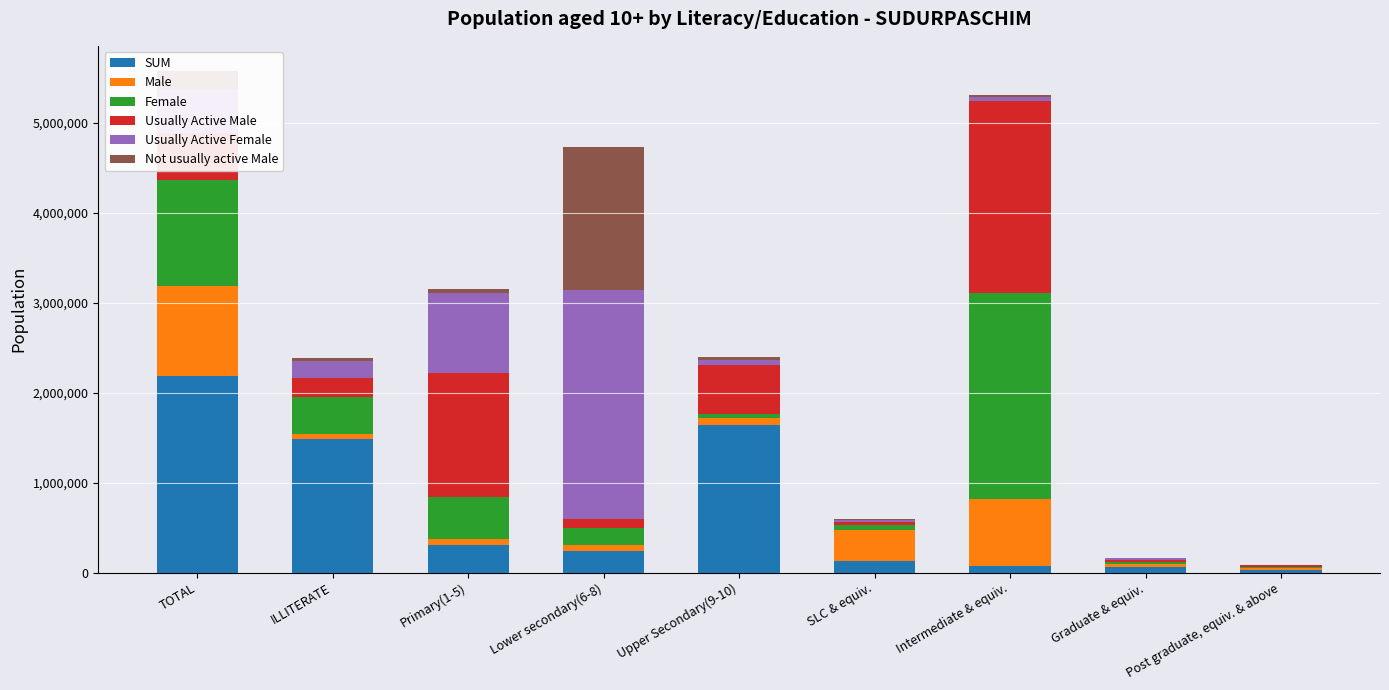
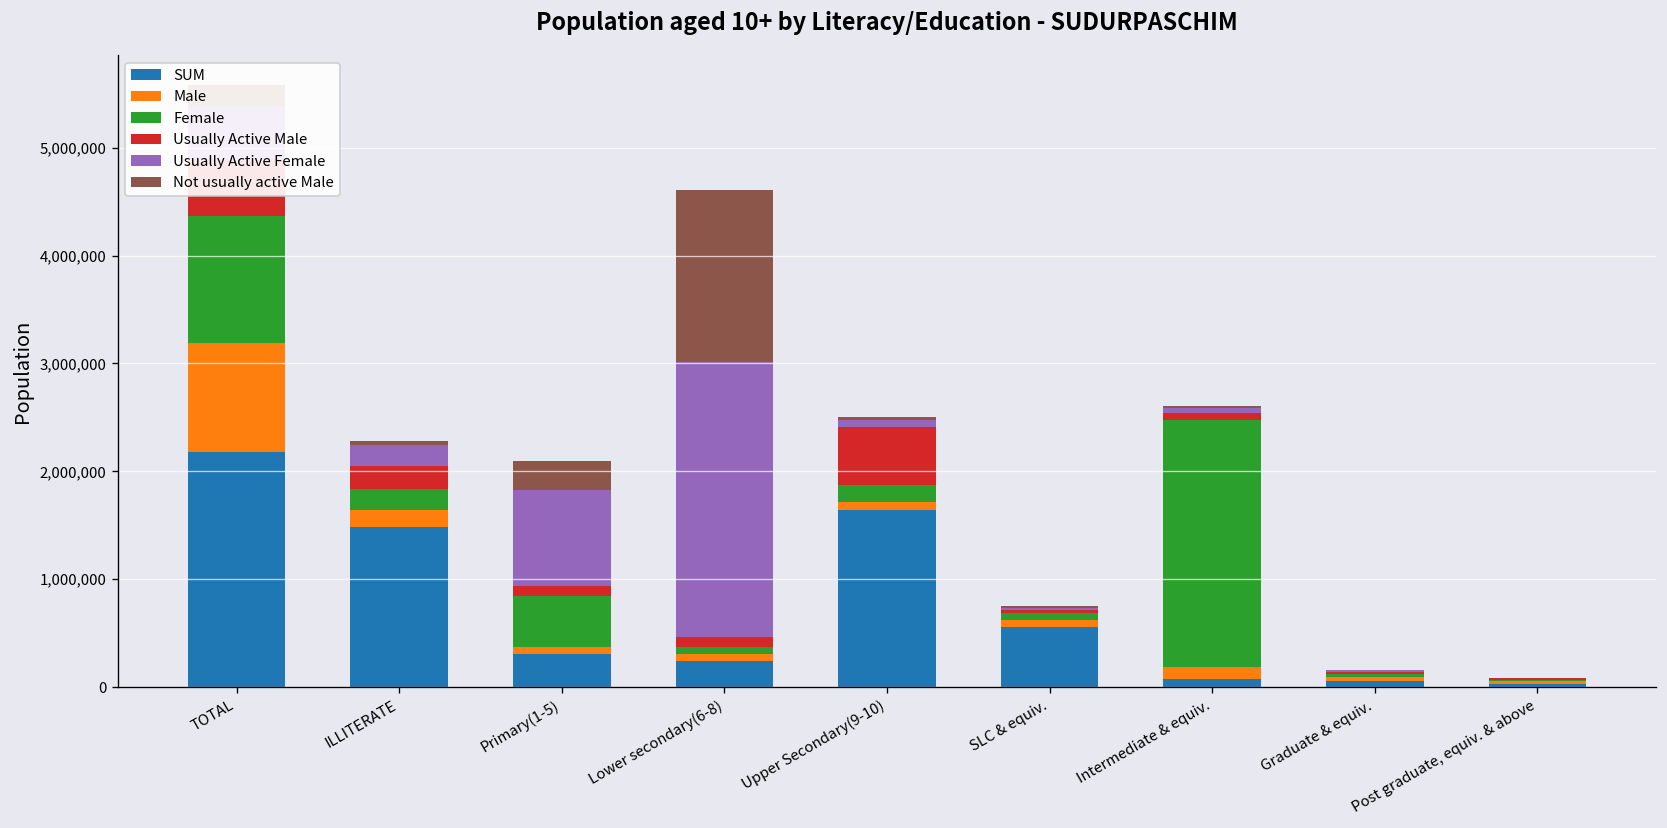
  {
    "SUM": {
      "TOTAL": "2,200,000",
      "ILLITERATE": "1,500,000",
      "Primary(1-5)": "300,000",
      "Lower secondary(6-8)": "200,000",
      "Upper Secondary(9-10)": "1,600,000",
-     "SLC & equiv.": "100,000",
+     "SLC & equiv.": "600,000",
      "Intermediate & equiv.": "100,000",
      "Graduate & equiv.": "100,000",
      "Post graduate, equiv. & above": "0"
    },
    "Male": {
      "TOTAL": "1,000,000",
-     "ILLITERATE": "100,000",
+     "ILLITERATE": "200,000",
      "Primary(1-5)": "100,000",
      "Lower secondary(6-8)": "100,000",
      "Upper Secondary(9-10)": "100,000",
-     "SLC & equiv.": "300,000",
-     "Intermediate & equiv.": "700,000",
+     "SLC & equiv.": "100,000",
+     "Intermediate & equiv.": "100,000",
      "Graduate & equiv.": "0"
    },
    "Female": {
      "TOTAL": "1,200,000",
-     "ILLITERATE": "400,000",
+     "ILLITERATE": "200,000",
      "Primary(1-5)": "500,000",
-     "Lower secondary(6-8)": "200,000",
-     "Upper Secondary(9-10)": "0",
+     "Lower secondary(6-8)": "100,000",
+     "Upper Secondary(9-10)": "200,000",
      "SLC & equiv.": "100,000",
      "Intermediate & equiv.": "2,300,000"
    },
    "Usually Active Male": {
      "ILLITERATE": "200,000",
-     "Primary(1-5)": "1,400,000",
+     "Primary(1-5)": "100,000",
      "Lower secondary(6-8)": "100,000",
      "Upper Secondary(9-10)": "500,000",
      "SLC & equiv.": "0",
-     "Intermediate & equiv.": "2,100,000"
+     "Intermediate & equiv.": "100,000"
    },
    "Usually Active Female": {
      "ILLITERATE": "200,000",
      "Primary(1-5)": "900,000",
      "Lower secondary(6-8)": "2,600,000",
      "Upper Secondary(9-10)": "100,000",
      "Intermediate & equiv.": "0"
    },
    "Not usually active Male": {
      "ILLITERATE": "0",
-     "Primary(1-5)": "0",
+     "Primary(1-5)": "300,000",
      "Lower secondary(6-8)": "1,600,000",
      "Upper Secondary(9-10)": "0"
    }
  }
